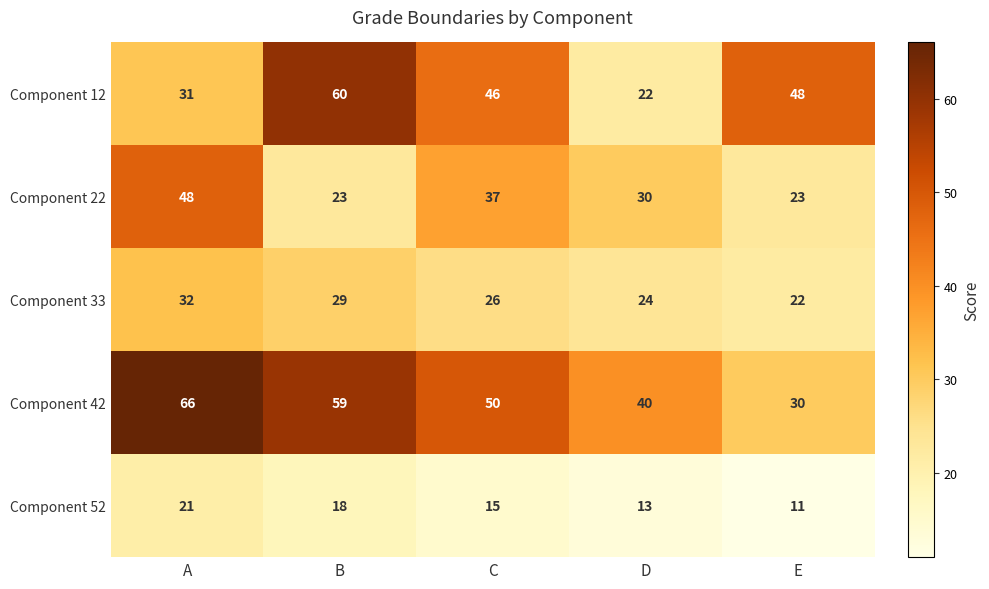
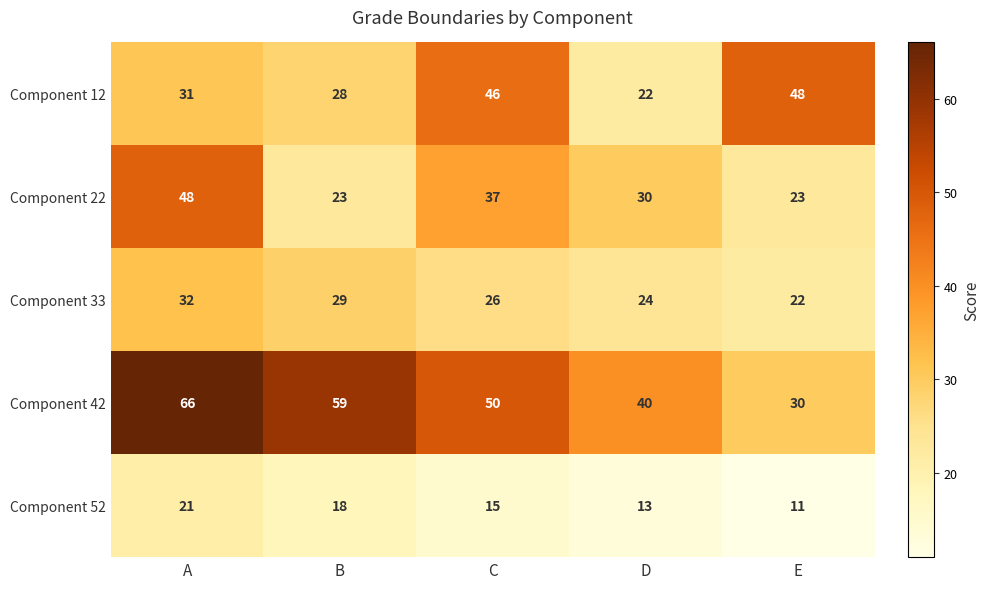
  {
    "Component 12": {
      "A": 31,
-     "B": 60,
+     "B": 28,
      "C": 46,
      "D": 22,
      "E": 48
    },
    "Component 22": {
      "A": 48,
      "B": 23,
      "C": 37,
      "D": 30,
      "E": 23
    },
    "Component 33": {
      "A": 32,
      "B": 29,
      "C": 26,
      "D": 24,
      "E": 22
    },
    "Component 42": {
      "A": 66,
      "B": 59,
      "C": 50,
      "D": 40,
      "E": 30
    },
    "Component 52": {
      "A": 21,
      "B": 18,
      "C": 15,
      "D": 13,
      "E": 11
    }
  }
